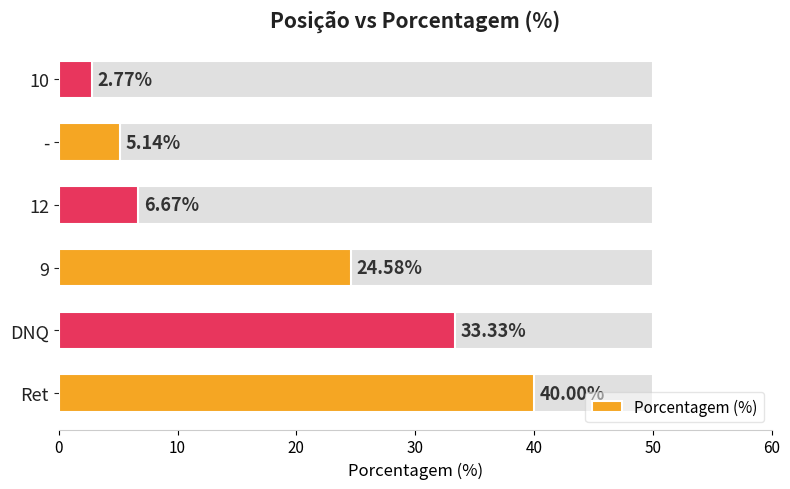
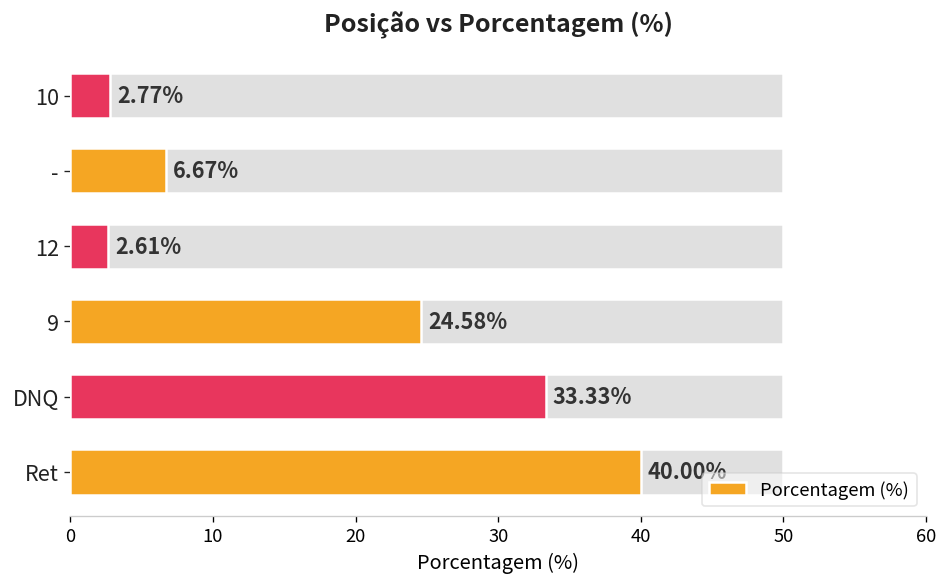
  {
    "Porcentagem (%)": {
-     "-": "5.14%",
-     "12": "6.67%"
+     "-": "6.67%",
+     "12": "2.61%"
    }
  }
